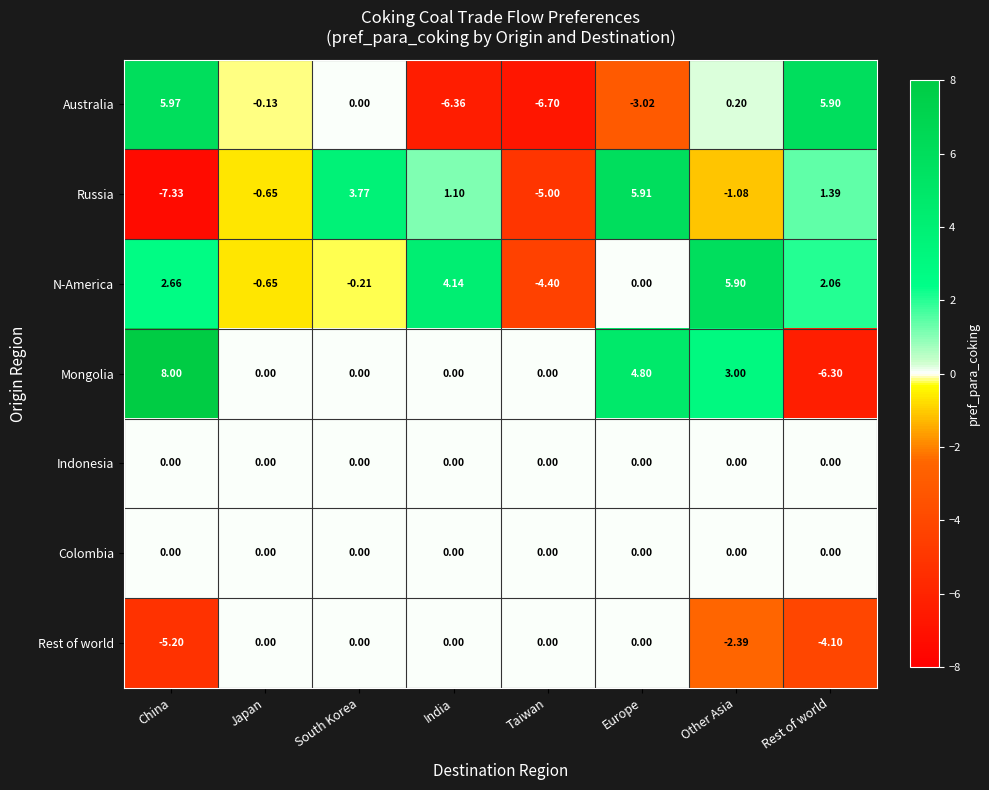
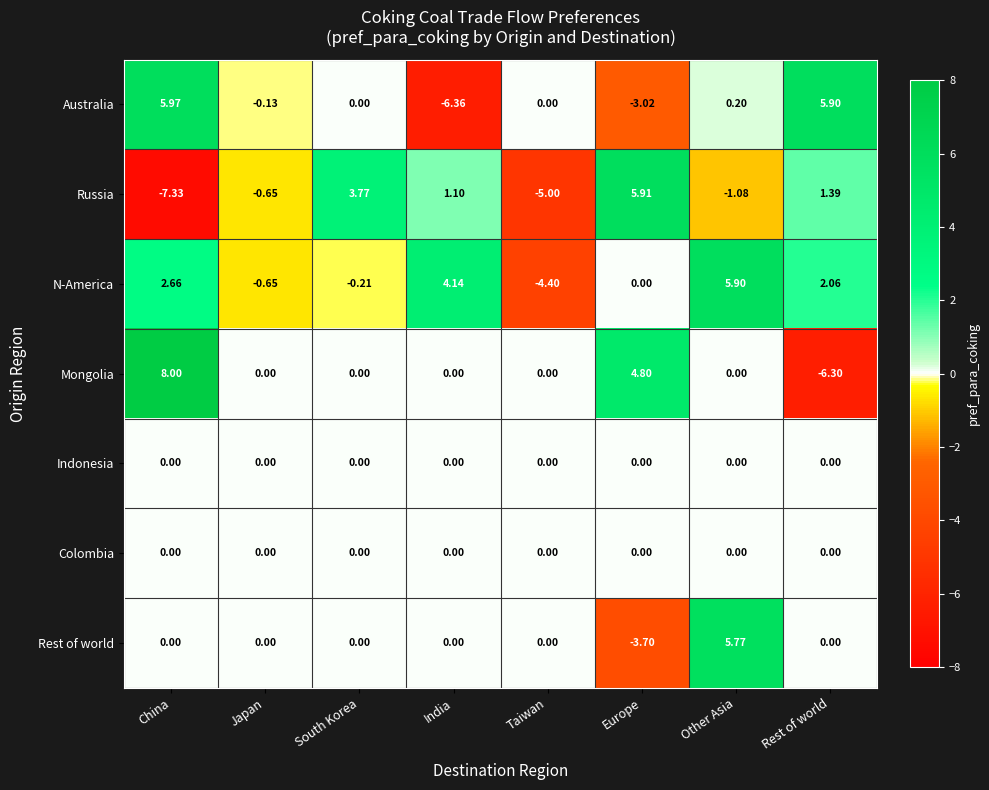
  {
    "Australia": {
      "China": 5.97,
      "Japan": -0.13,
      "South Korea": 0.00,
      "India": -6.36,
-     "Taiwan": -6.70,
+     "Taiwan": 0.00,
      "Europe": -3.02,
      "Other Asia": 0.20,
      "Rest of world": 5.90
    },
    "Russia": {
      "China": -7.33,
      "Japan": -0.65,
      "South Korea": 3.77,
      "India": 1.10,
      "Taiwan": -5.00,
      "Europe": 5.91,
      "Other Asia": -1.08,
      "Rest of world": 1.39
    },
    "N-America": {
      "China": 2.66,
      "Japan": -0.65,
      "South Korea": -0.21,
      "India": 4.14,
      "Taiwan": -4.40,
      "Europe": 0.00,
      "Other Asia": 5.90,
      "Rest of world": 2.06
    },
    "Mongolia": {
      "China": 8.00,
      "Japan": 0.00,
      "South Korea": 0.00,
      "India": 0.00,
      "Taiwan": 0.00,
      "Europe": 4.80,
-     "Other Asia": 3.00,
+     "Other Asia": 0.00,
      "Rest of world": -6.30
    },
    "Indonesia": {
      "China": 0.00,
      "Japan": 0.00,
      "South Korea": 0.00,
      "India": 0.00,
      "Taiwan": 0.00,
      "Europe": 0.00,
      "Other Asia": 0.00,
      "Rest of world": 0.00
    },
    "Colombia": {
      "China": 0.00,
      "Japan": 0.00,
      "South Korea": 0.00,
      "India": 0.00,
      "Taiwan": 0.00,
      "Europe": 0.00,
      "Other Asia": 0.00,
      "Rest of world": 0.00
    },
    "Rest of world": {
-     "China": -5.20,
+     "China": 0.00,
      "Japan": 0.00,
      "South Korea": 0.00,
      "India": 0.00,
      "Taiwan": 0.00,
-     "Europe": 0.00,
-     "Other Asia": -2.39,
-     "Rest of world": -4.10
+     "Europe": -3.70,
+     "Other Asia": 5.77,
+     "Rest of world": 0.00
    }
  }
